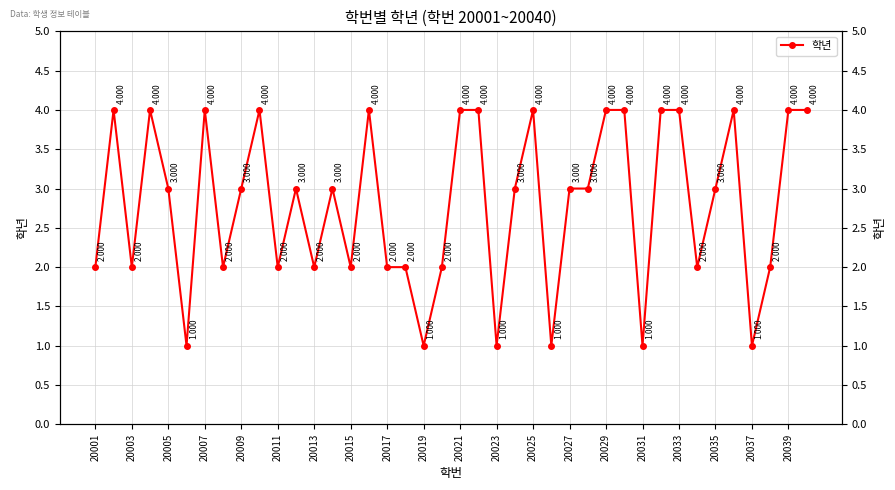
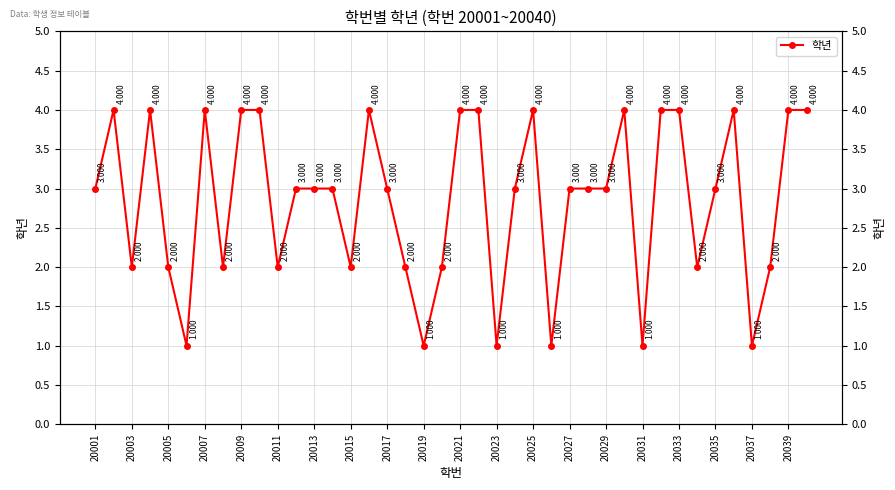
  {
-   "20001": 2.000,
+   "20001": 3.000,
    "20003": 2.000,
-   "20005": 3.000,
+   "20005": 2.000,
    "20007": 4.000,
-   "20009": 3.000,
+   "20009": 4.000,
    "20011": 2.000,
-   "20013": 2.000,
+   "20013": 3.000,
    "20015": 2.000,
-   "20017": 2.000,
+   "20017": 3.000,
    "20019": 1.000,
    "20021": 4.000,
    "20023": 1.000,
    "20025": 4.000,
    "20027": 3.000,
-   "20029": 4.000,
+   "20029": 3.000,
    "20031": 1.000,
    "20033": 4.000,
    "20035": 3.000,
    "20037": 1.000,
    "20039": 4.000
  }
